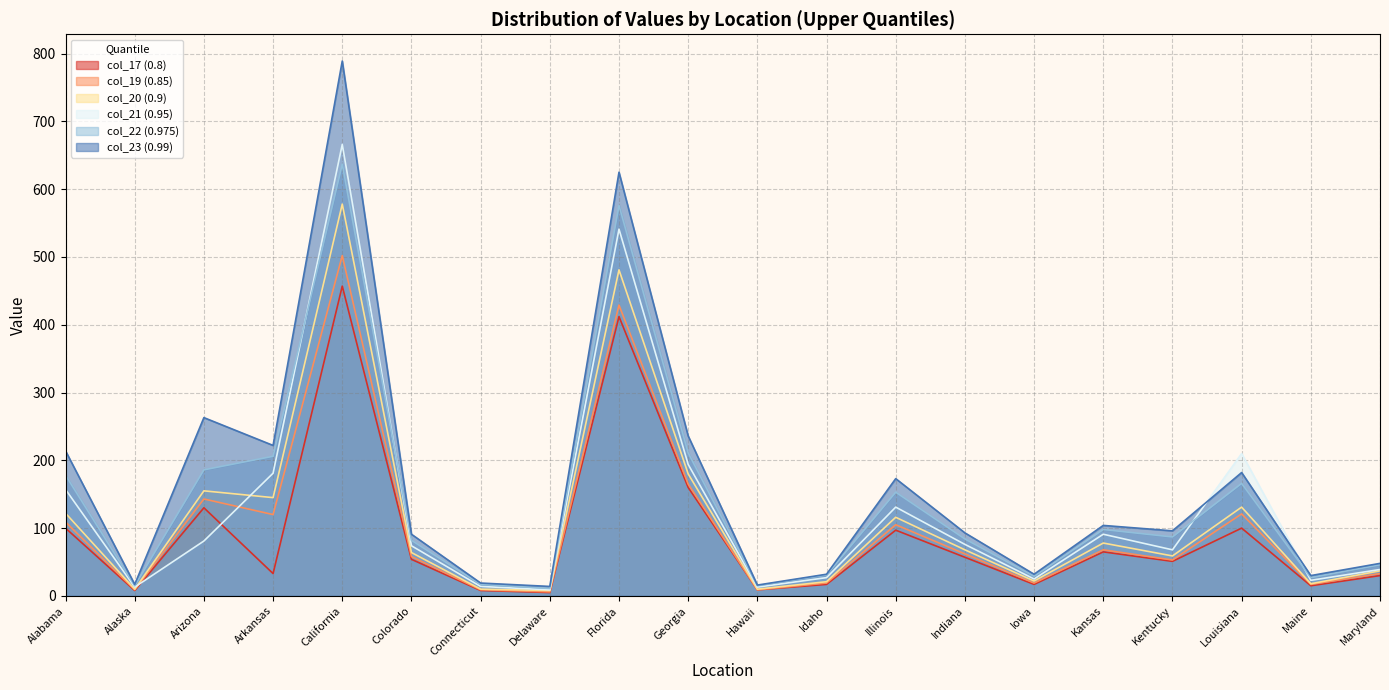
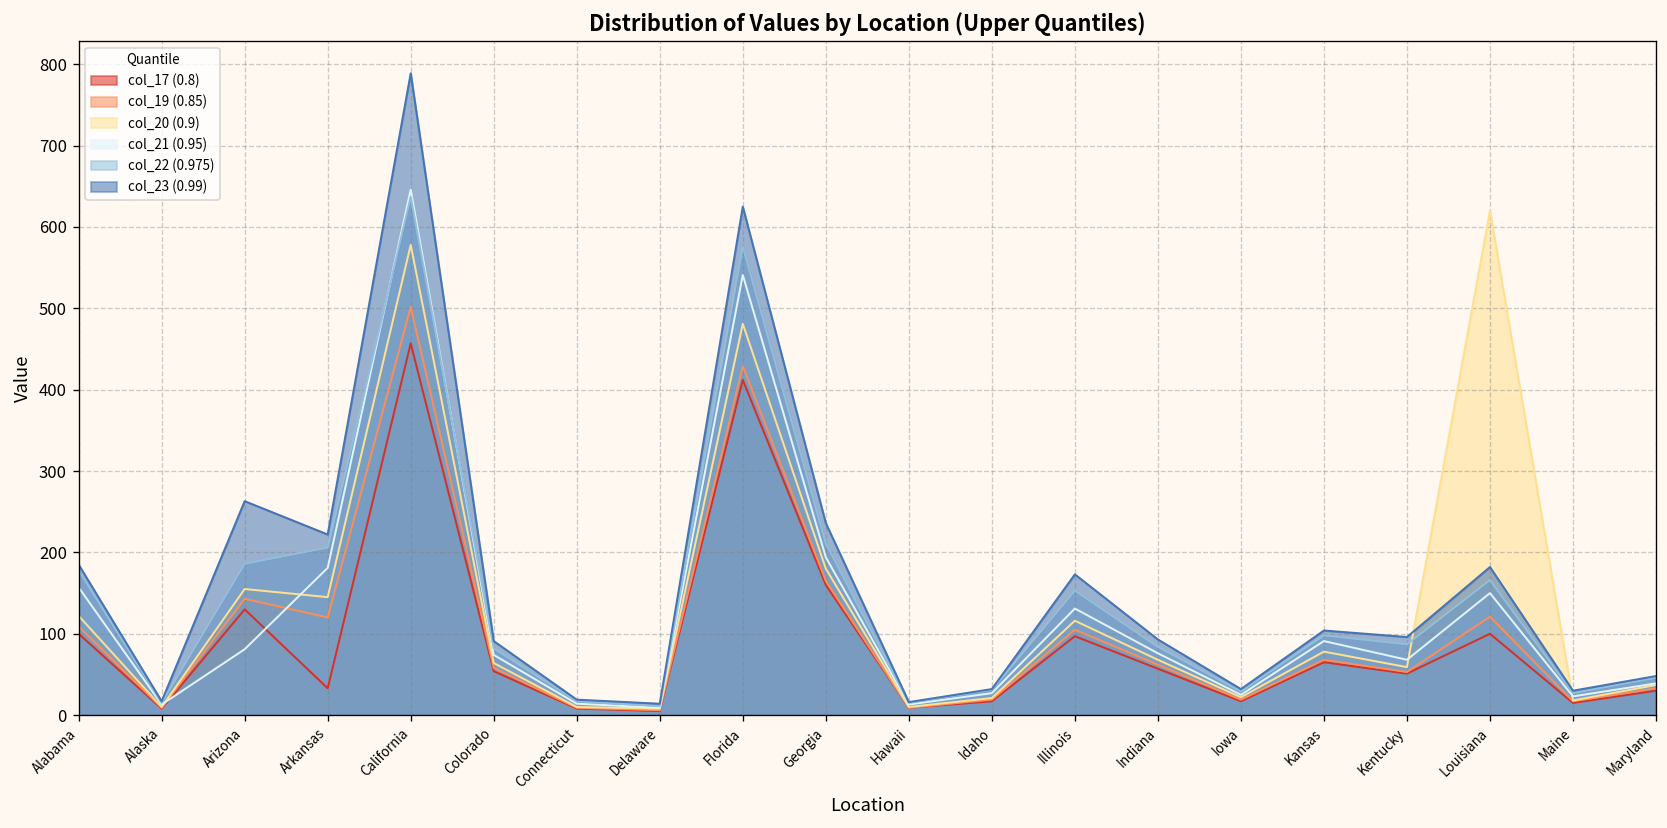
  {
    "col_17 (0.8)": {
      "Alabama": 100,
      "Arizona": 130,
      "Arkansas": 30,
      "California": 460,
      "Colorado": 50,
      "Florida": 410,
      "Georgia": 160,
      "Illinois": 100,
      "Indiana": 60,
      "Louisiana": 100
    },
    "col_19 (0.85)": {
      "Alabama": 110,
      "Arizona": 140,
      "Arkansas": 120,
      "California": 500,
      "Colorado": 60,
      "Florida": 430,
      "Georgia": 170,
      "Illinois": 110,
      "Indiana": 60,
      "Louisiana": 120
    },
    "col_20 (0.9)": {
      "Alabama": 120,
      "Arizona": 160,
      "Arkansas": 150,
      "California": 580,
      "Colorado": 60,
      "Florida": 480,
      "Georgia": 180,
      "Illinois": 120,
      "Indiana": 70,
      "Kansas": 80,
      "Kentucky": 60,
-     "Louisiana": 130
+     "Louisiana": 620
    },
    "col_21 (0.95)": {
      "Alabama": 160,
      "Arizona": 80,
      "Arkansas": 180,
-     "California": 670,
+     "California": 650,
      "Colorado": 70,
      "Florida": 540,
      "Georgia": 190,
      "Idaho": 30,
      "Illinois": 130,
      "Indiana": 80,
      "Kansas": 90,
      "Kentucky": 70,
-     "Louisiana": 210,
+     "Louisiana": 150,
      "Maine": 20
    },
    "col_22 (0.975)": {
      "Alabama": 180,
      "Arizona": 190,
      "Arkansas": 210,
      "California": 640,
      "Colorado": 80,
      "Florida": 580,
      "Georgia": 210,
      "Illinois": 150,
      "Indiana": 80,
      "Kansas": 100,
      "Kentucky": 90,
      "Louisiana": 170
    },
    "col_23 (0.99)": {
-     "Alabama": 210,
+     "Alabama": 190,
      "Arizona": 260,
      "Arkansas": 220,
      "California": 790,
      "Colorado": 90,
      "Florida": 630,
      "Georgia": 240,
      "Illinois": 170,
      "Indiana": 90,
      "Kansas": 100,
      "Kentucky": 100,
      "Louisiana": 180
    }
  }
